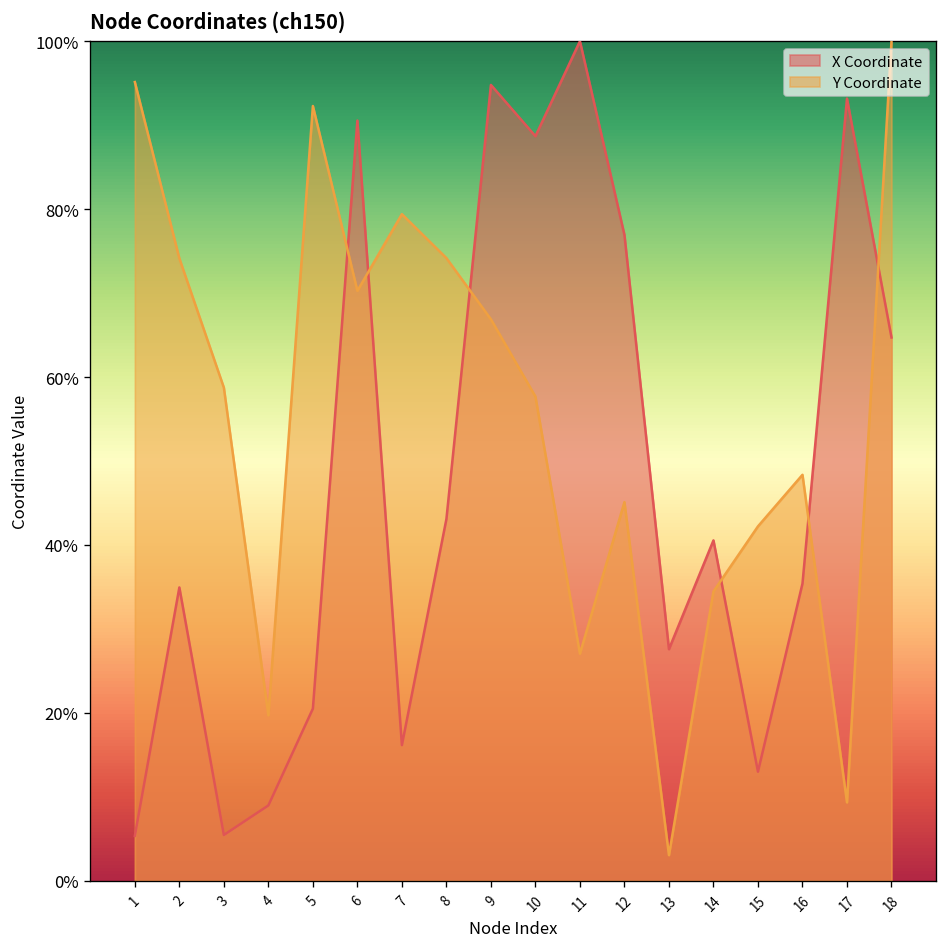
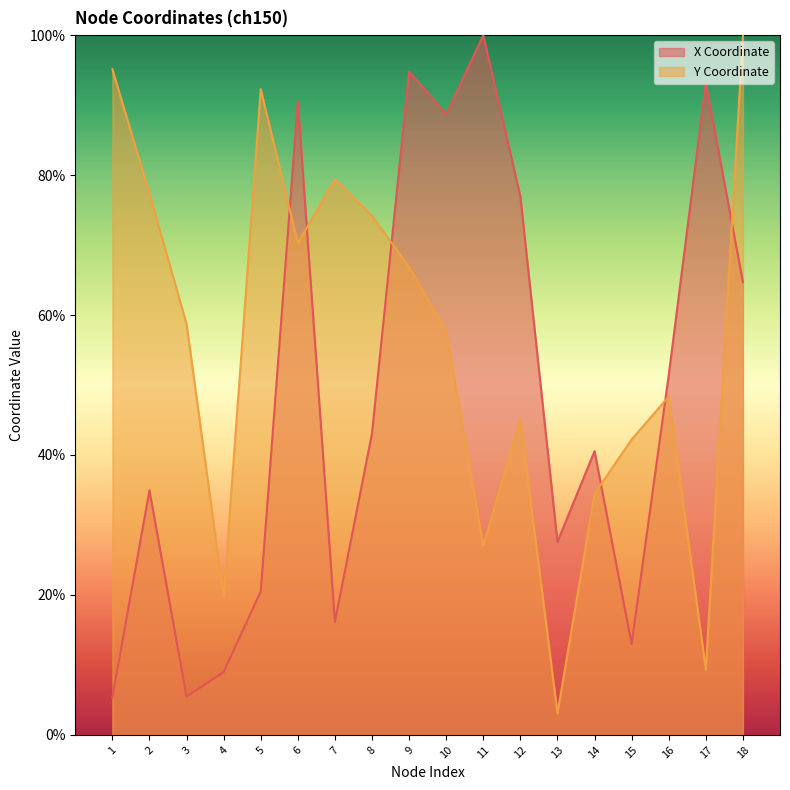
  {
    "X Coordinate": {
      "1": "5%",
      "2": "35%",
      "3": "5%",
      "4": "9%",
      "5": "21%",
      "6": "91%",
      "7": "16%",
      "8": "43%",
      "9": "95%",
      "10": "89%",
      "11": "100%",
      "12": "77%",
      "13": "28%",
      "14": "41%",
      "15": "13%",
-     "16": "35%",
+     "16": "51%",
      "18": "65%"
    },
    "Y Coordinate": {
      "1": "95%",
-     "2": "74%",
+     "2": "77%",
      "3": "59%",
      "4": "20%",
      "5": "92%",
      "6": "70%",
      "7": "79%",
      "8": "74%",
      "9": "67%",
      "10": "58%",
      "11": "27%",
      "12": "45%",
      "13": "3%",
      "14": "34%",
      "15": "42%",
      "16": "48%",
      "17": "9%",
      "18": "100%"
    }
  }
